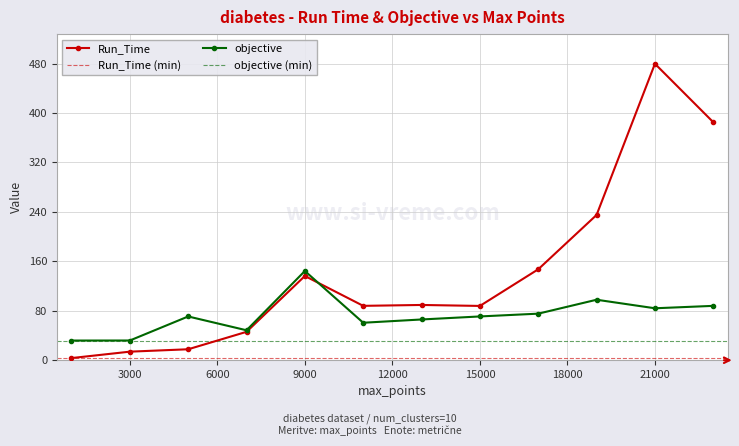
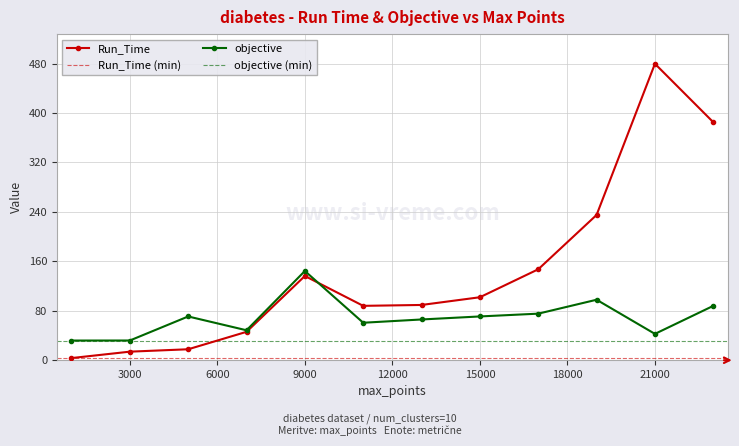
  {
    "Run_Time": {
      "3000": 10,
      "9000": 140,
-     "15000": 90,
+     "15000": 100,
      "21000": 480
    },
    "objective": {
      "3000": 30,
      "9000": 140,
      "15000": 70,
-     "21000": 80
+     "21000": 40
    }
  }
